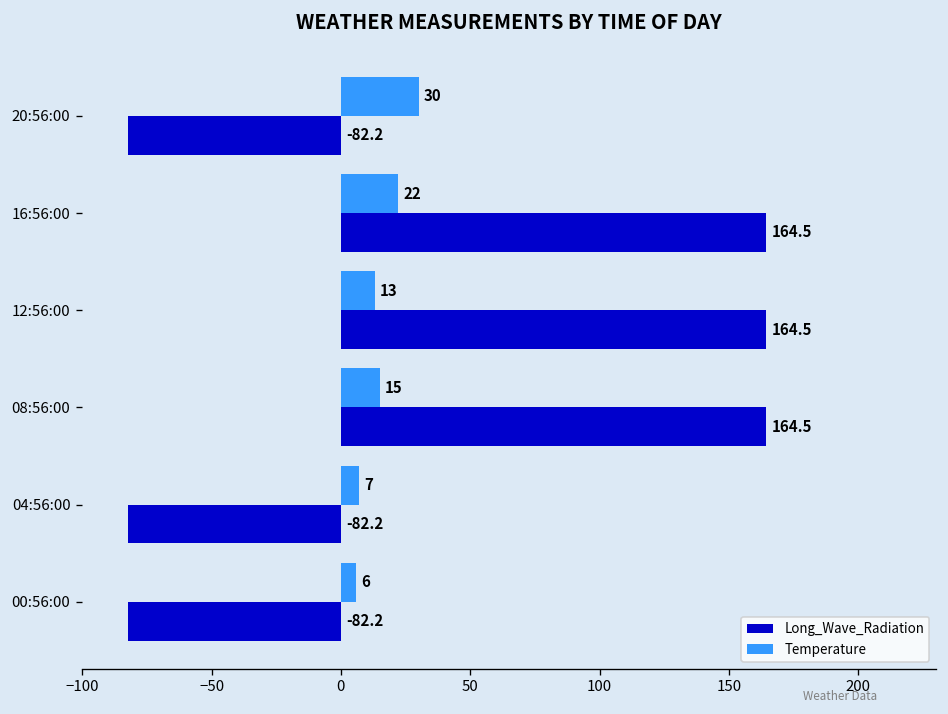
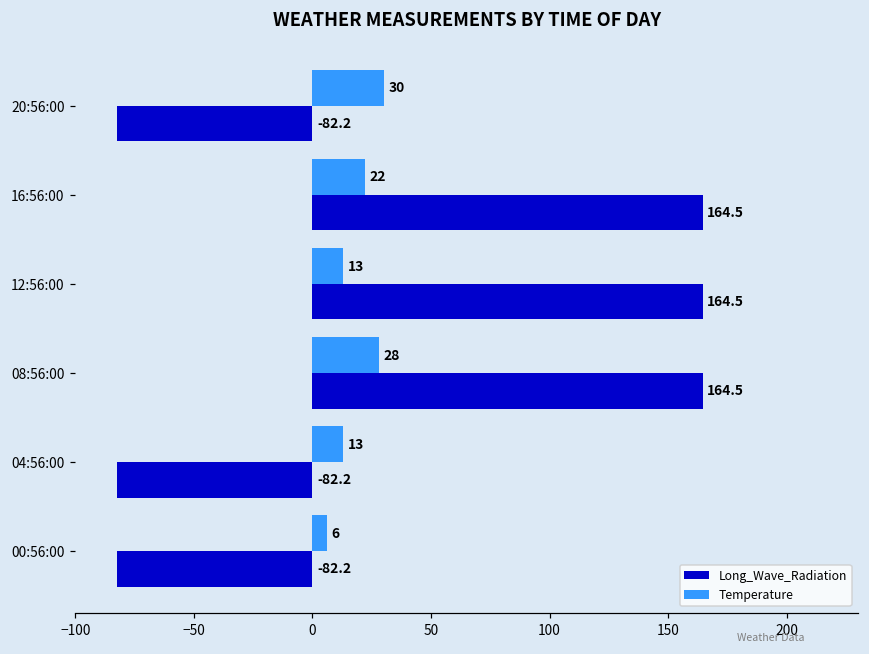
  {
    "Long_Wave_Radiation": {
      "16:56:00": 164.5,
      "12:56:00": 164.5,
      "08:56:00": 164.5
    },
    "Temperature": {
      "20:56:00": 30,
      "16:56:00": 22,
      "12:56:00": 13,
-     "08:56:00": 15,
-     "04:56:00": 7,
+     "08:56:00": 28,
+     "04:56:00": 13,
      "00:56:00": 6
    }
  }
